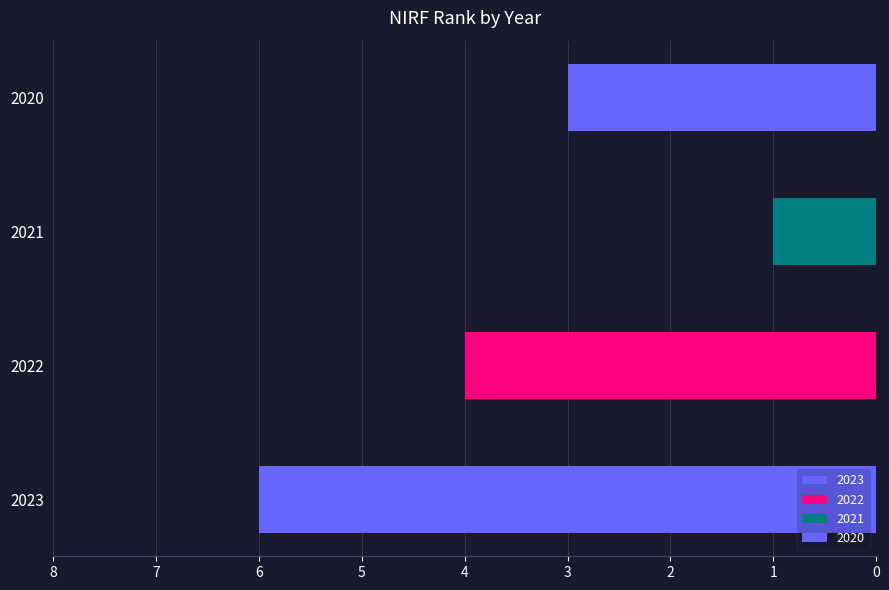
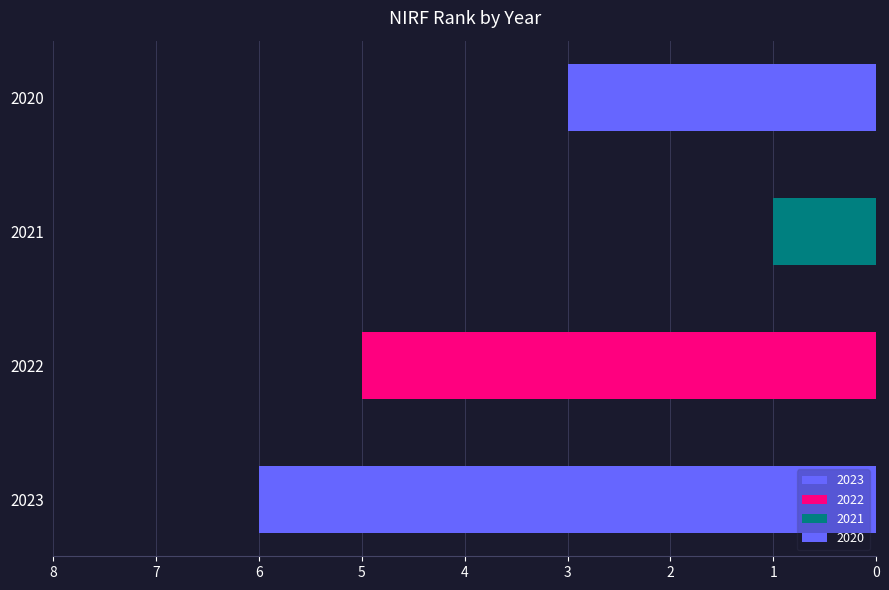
  {
    "2020": 3,
    "2021": 1,
-   "2022": 4,
+   "2022": 5,
    "2023": 6
  }
